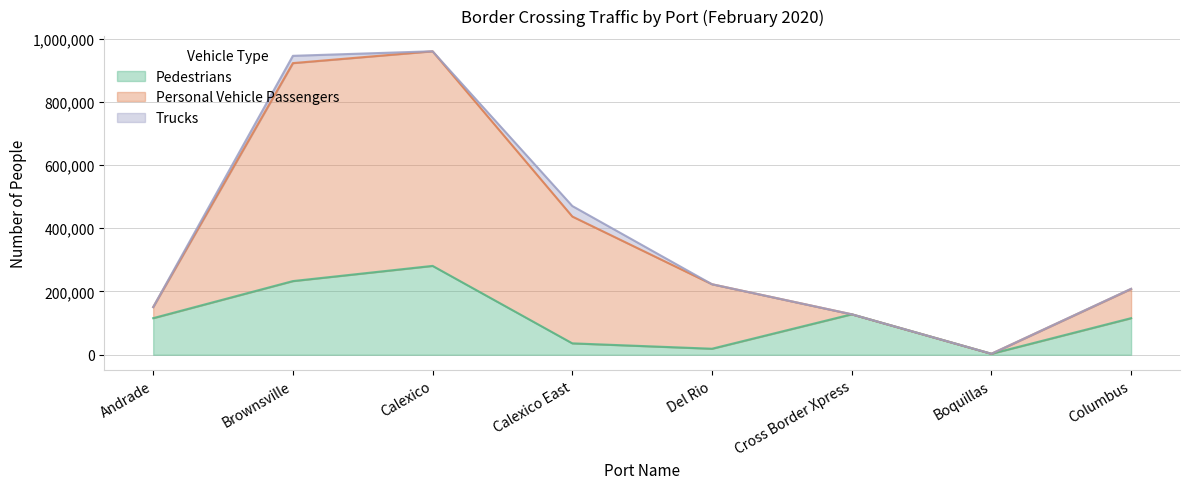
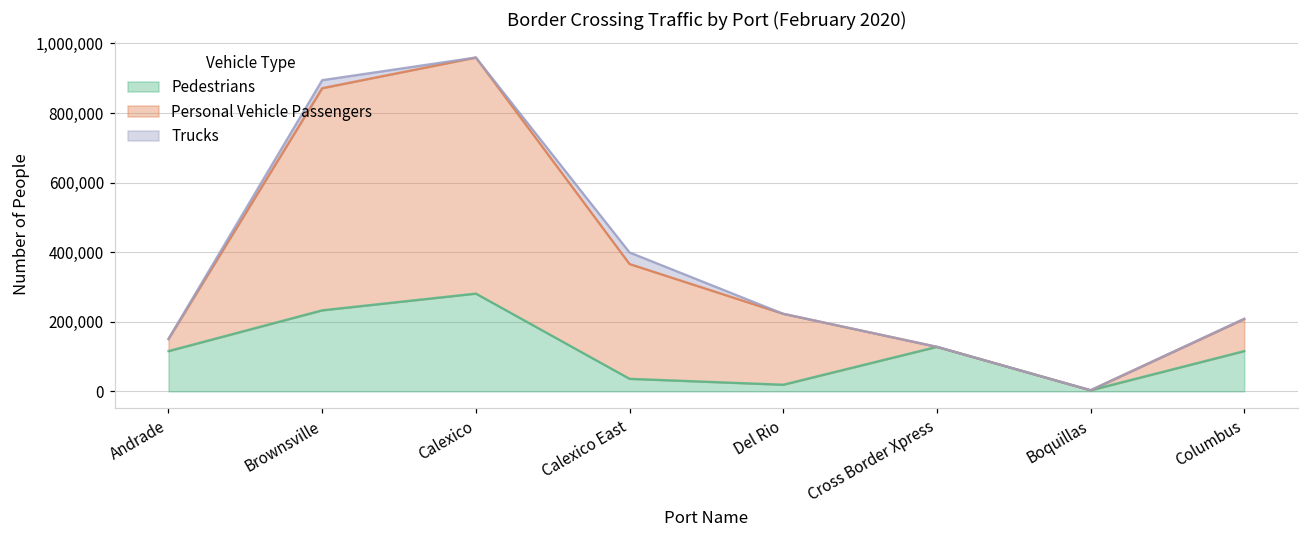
  {
    "Personal Vehicle Passengers": {
-     "Brownsville": "690,000",
-     "Calexico East": "400,000"
+     "Brownsville": "640,000",
+     "Calexico East": "330,000"
    }
  }
